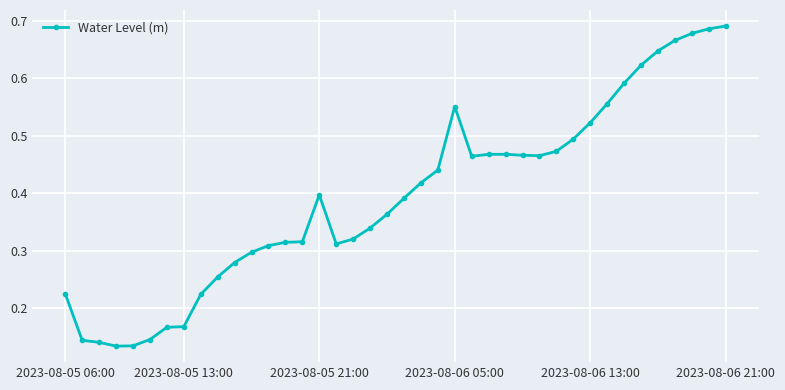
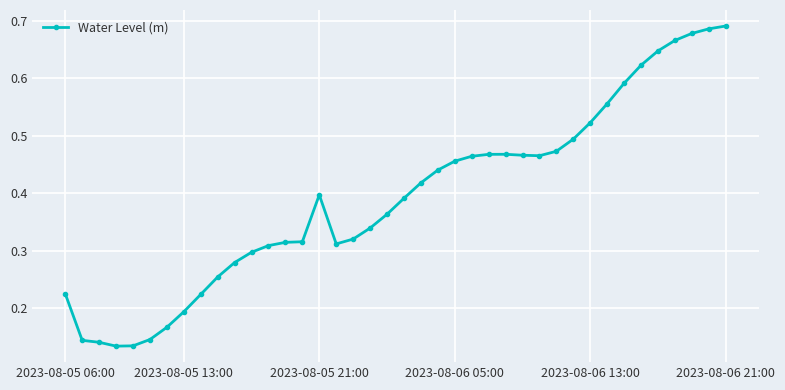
  {
    "2023-08-05 06:00": 0.22,
-   "2023-08-05 13:00": 0.17,
+   "2023-08-05 13:00": 0.19,
    "2023-08-05 21:00": 0.40,
-   "2023-08-06 05:00": 0.55,
+   "2023-08-06 05:00": 0.46,
    "2023-08-06 13:00": 0.52,
    "2023-08-06 21:00": 0.69
  }
